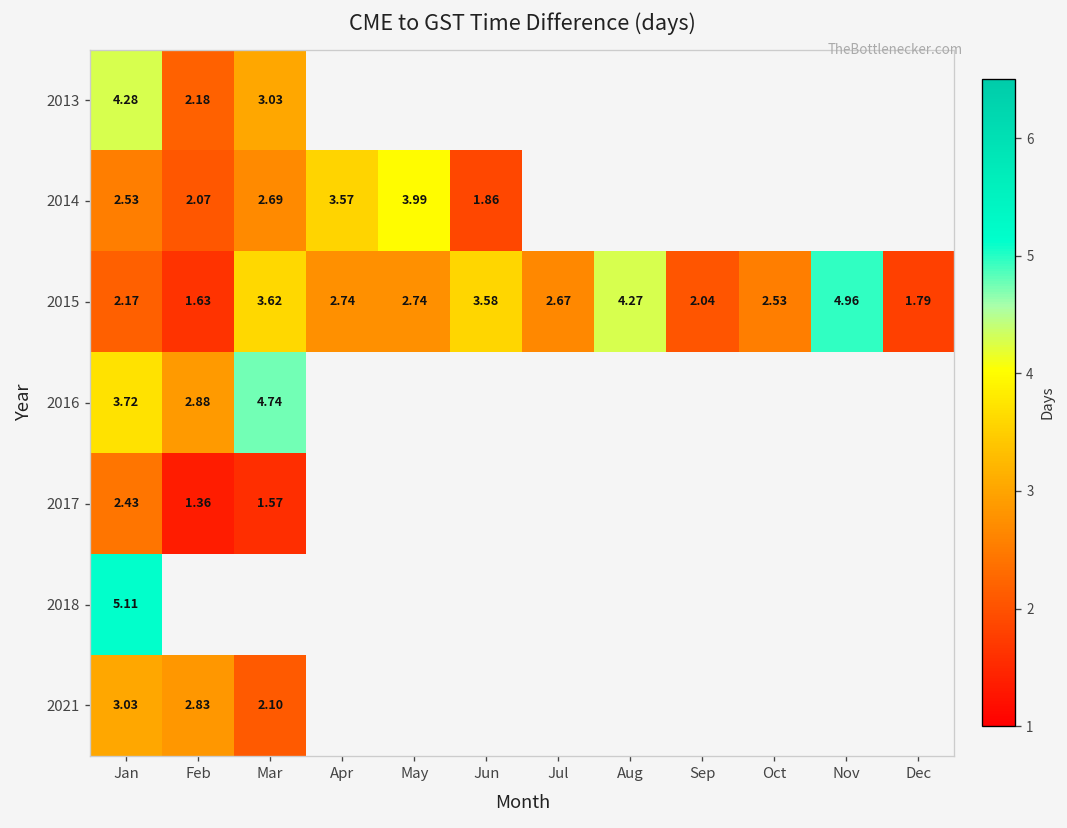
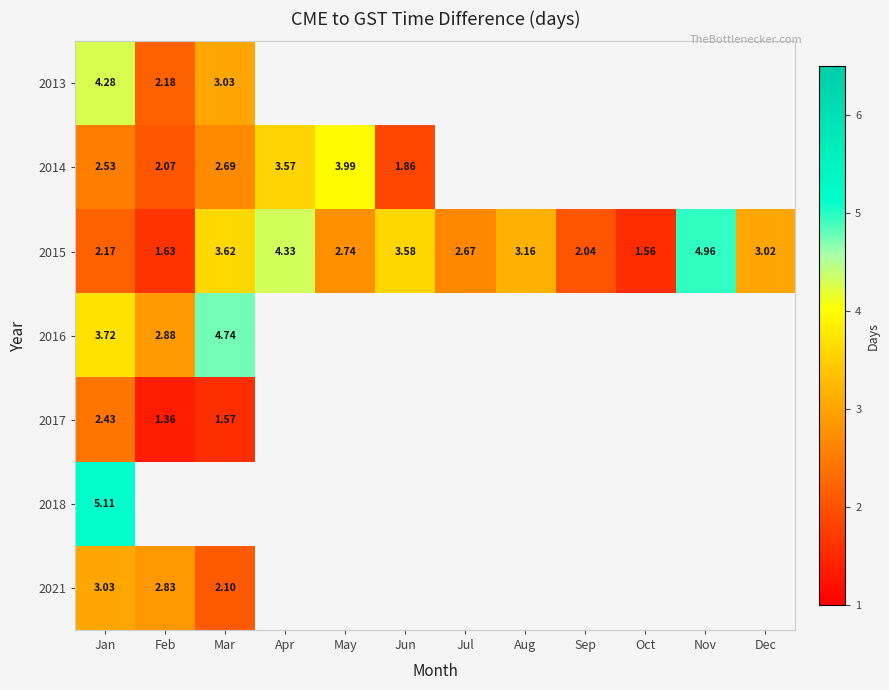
  {
    "2013": {
      "Jan": 4.28,
      "Feb": 2.18,
      "Mar": 3.03
    },
    "2014": {
      "Jan": 2.53,
      "Feb": 2.07,
      "Mar": 2.69,
      "Apr": 3.57,
      "May": 3.99,
      "Jun": 1.86
    },
    "2015": {
      "Jan": 2.17,
      "Feb": 1.63,
      "Mar": 3.62,
-     "Apr": 2.74,
+     "Apr": 4.33,
      "May": 2.74,
      "Jun": 3.58,
      "Jul": 2.67,
-     "Aug": 4.27,
+     "Aug": 3.16,
      "Sep": 2.04,
-     "Oct": 2.53,
+     "Oct": 1.56,
      "Nov": 4.96,
-     "Dec": 1.79
+     "Dec": 3.02
    },
    "2016": {
      "Jan": 3.72,
      "Feb": 2.88,
      "Mar": 4.74
    },
    "2017": {
      "Jan": 2.43,
      "Feb": 1.36,
      "Mar": 1.57
    },
    "2018": {
      "Jan": 5.11
    },
    "2021": {
      "Jan": 3.03,
      "Feb": 2.83,
      "Mar": 2.10
    }
  }
